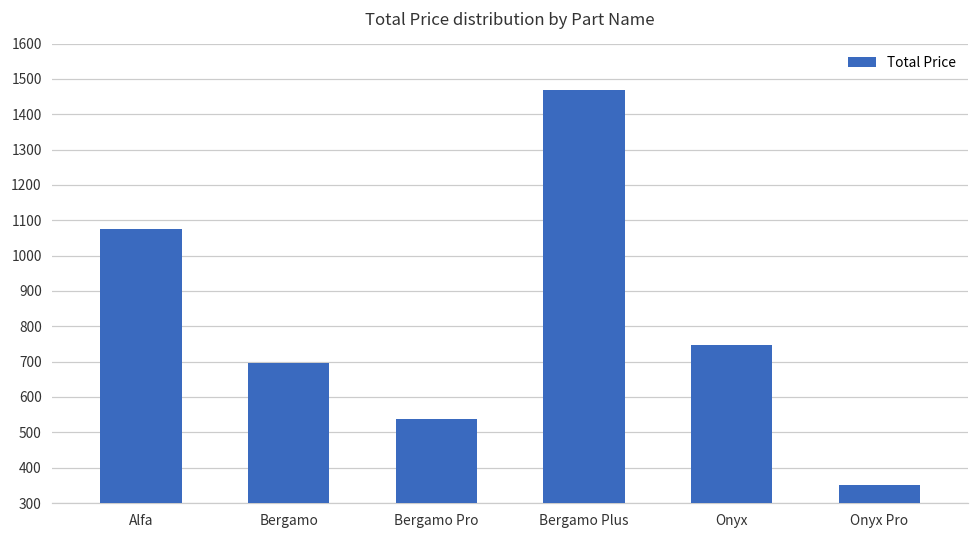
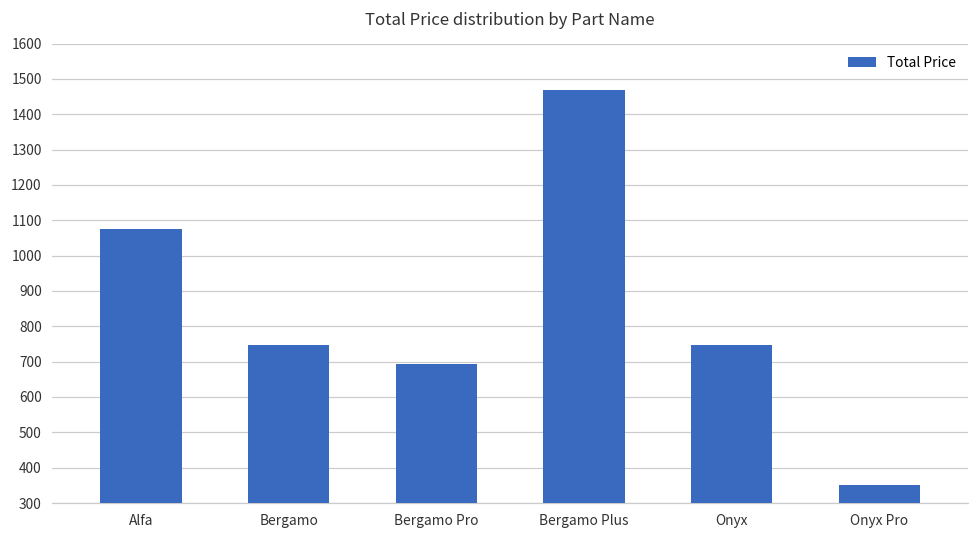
  {
    "Alfa": 1080,
-   "Bergamo": 700,
-   "Bergamo Pro": 540,
+   "Bergamo": 750,
+   "Bergamo Pro": 690,
    "Bergamo Plus": 1470,
    "Onyx": 750,
    "Onyx Pro": 350
  }
